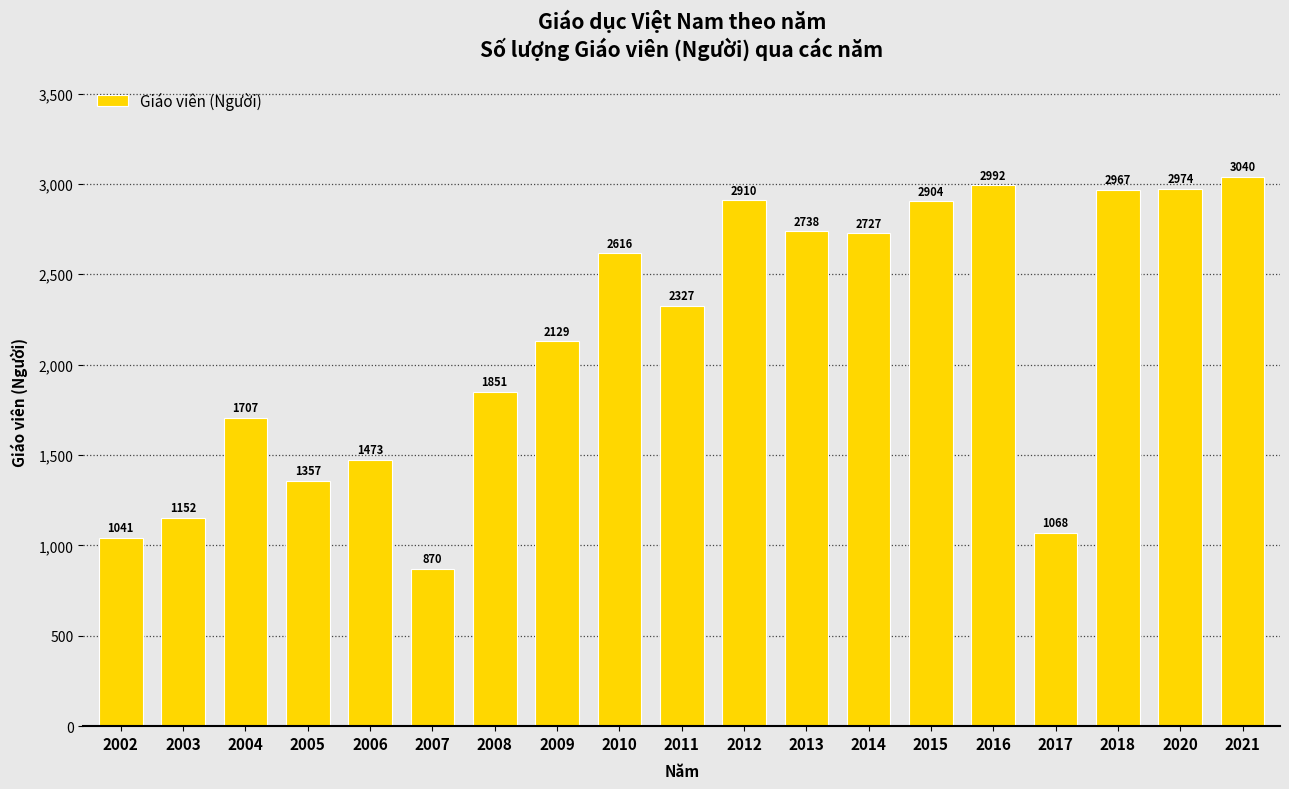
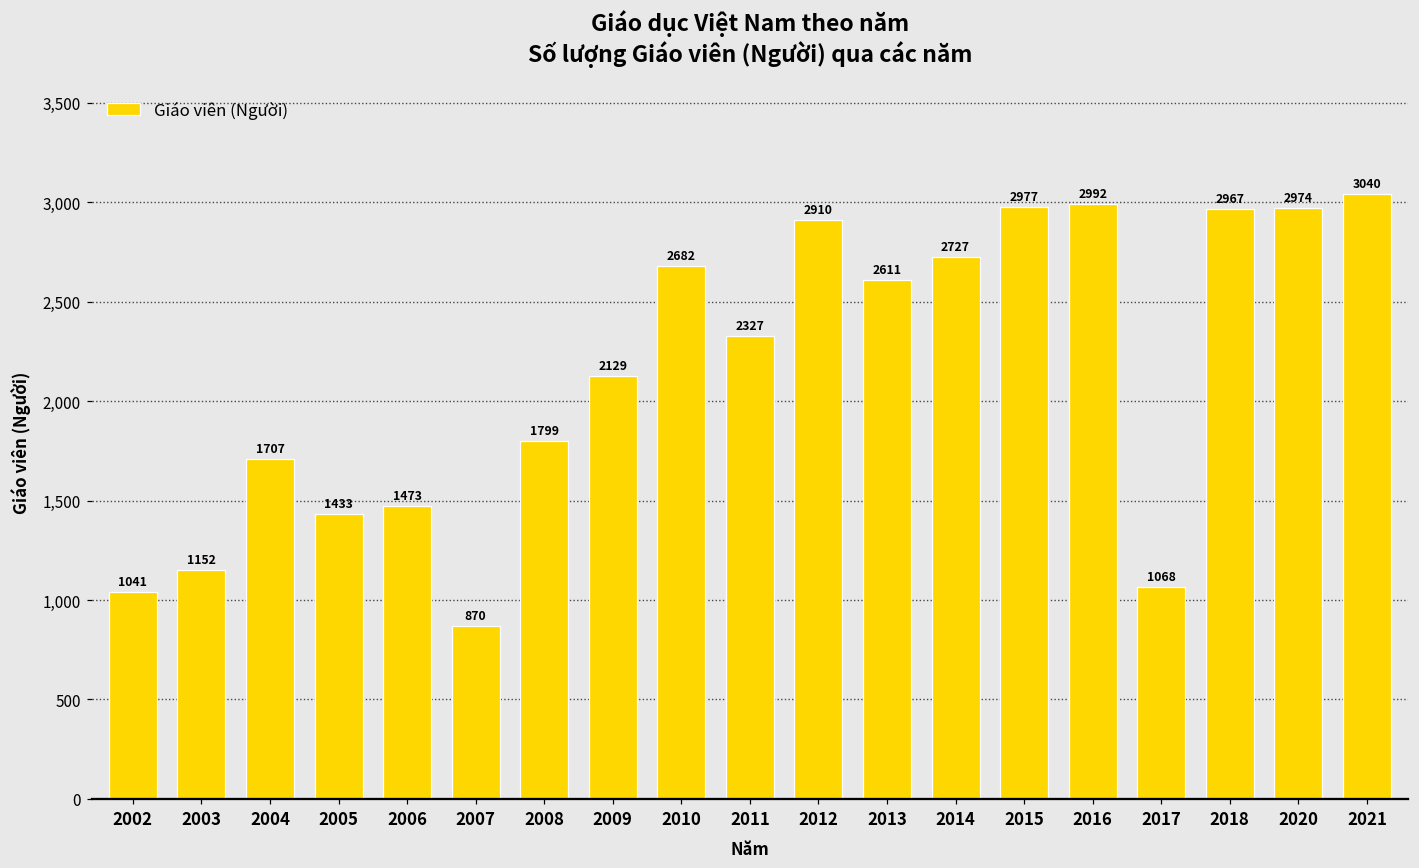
  {
    "2002": 1041,
    "2003": 1152,
    "2004": 1707,
-   "2005": 1357,
+   "2005": 1433,
    "2006": 1473,
    "2007": 870,
-   "2008": 1851,
+   "2008": 1799,
    "2009": 2129,
-   "2010": 2616,
+   "2010": 2682,
    "2011": 2327,
    "2012": 2910,
-   "2013": 2738,
+   "2013": 2611,
    "2014": 2727,
-   "2015": 2904,
+   "2015": 2977,
    "2016": 2992,
    "2017": 1068,
    "2018": 2967,
    "2020": 2974,
    "2021": 3040
  }
